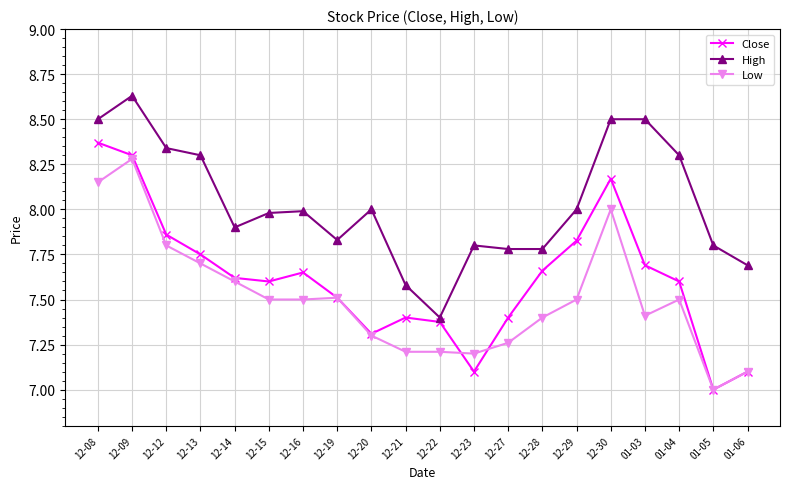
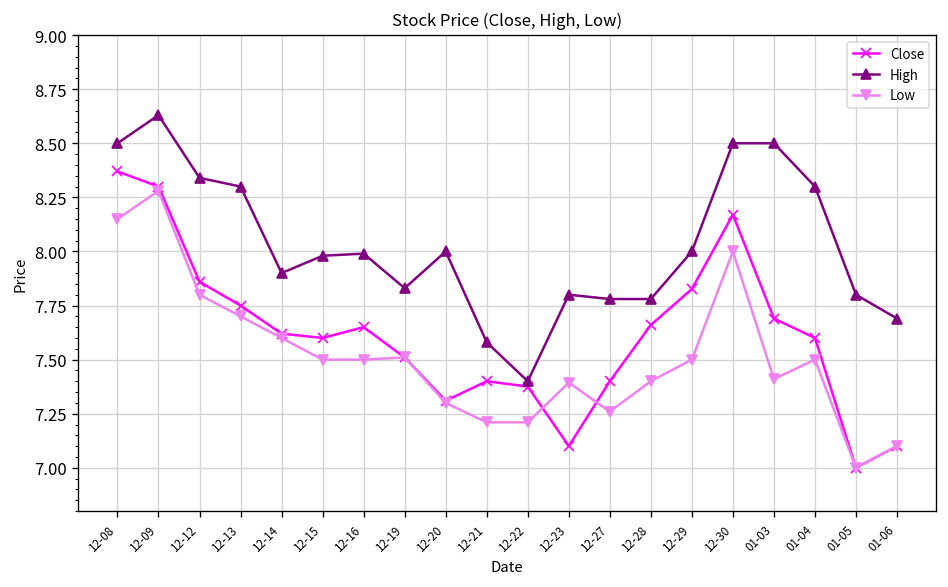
  {
    "Close": {
      "12-08": 8.37,
      "12-09": 8.30,
      "12-12": 7.86,
      "12-13": 7.75,
      "12-14": 7.62,
      "12-15": 7.60,
      "12-16": 7.65,
      "12-21": 7.40,
      "12-22": 7.38,
      "12-23": 7.10,
      "12-27": 7.40,
      "12-28": 7.66,
      "12-29": 7.83,
      "12-30": 8.17,
      "01-03": 7.69,
      "01-04": 7.60
    },
    "High": {
      "12-08": 8.50,
      "12-09": 8.63,
      "12-12": 8.34,
      "12-13": 8.30,
      "12-14": 7.90,
      "12-15": 7.98,
      "12-16": 7.99,
      "12-19": 7.83,
      "12-20": 8.00,
      "12-21": 7.58,
      "12-22": 7.40,
      "12-23": 7.80,
      "12-27": 7.78,
      "12-28": 7.78,
      "12-29": 8.00,
      "12-30": 8.50,
      "01-03": 8.50,
      "01-04": 8.30,
      "01-05": 7.80,
      "01-06": 7.69
    },
    "Low": {
      "12-08": 8.15,
      "12-09": 8.28,
      "12-12": 7.80,
      "12-13": 7.70,
      "12-14": 7.60,
      "12-15": 7.50,
      "12-16": 7.50,
      "12-21": 7.21,
      "12-22": 7.21,
-     "12-23": 7.20,
+     "12-23": 7.39,
      "12-27": 7.26,
      "12-28": 7.40,
      "12-29": 7.50,
      "12-30": 8.00,
      "01-03": 7.41,
      "01-04": 7.50
    }
  }
